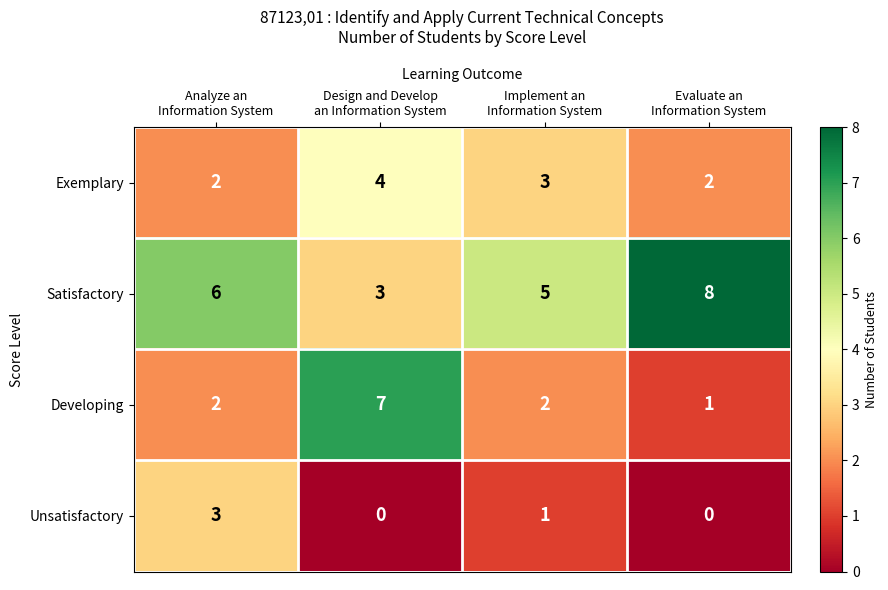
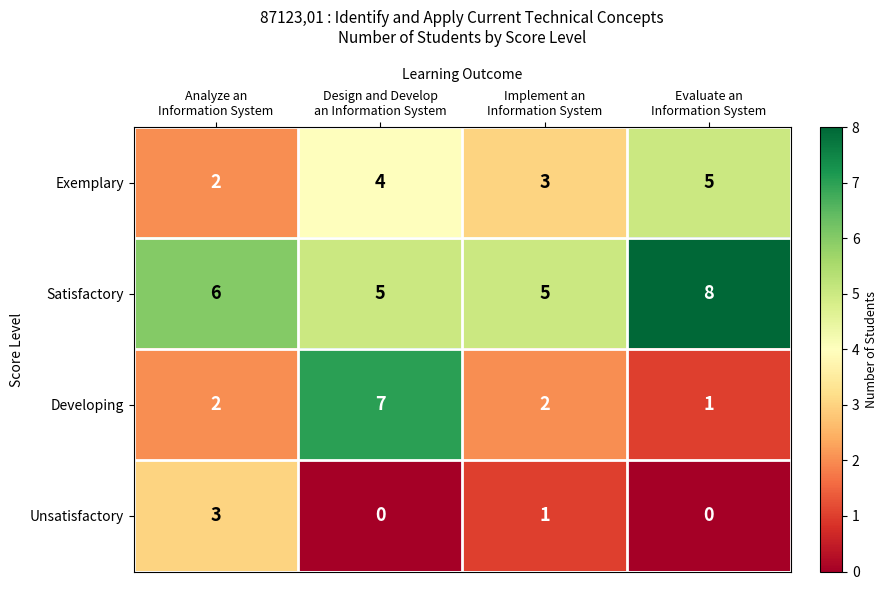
  {
    "Exemplary": {
      "Analyze an Information System": 2,
      "Design and Develop an Information System": 4,
      "Implement an Information System": 3,
-     "Evaluate an Information System": 2
+     "Evaluate an Information System": 5
    },
    "Satisfactory": {
      "Analyze an Information System": 6,
-     "Design and Develop an Information System": 3,
+     "Design and Develop an Information System": 5,
      "Implement an Information System": 5,
      "Evaluate an Information System": 8
    },
    "Developing": {
      "Analyze an Information System": 2,
      "Design and Develop an Information System": 7,
      "Implement an Information System": 2,
      "Evaluate an Information System": 1
    },
    "Unsatisfactory": {
      "Analyze an Information System": 3,
      "Design and Develop an Information System": 0,
      "Implement an Information System": 1,
      "Evaluate an Information System": 0
    }
  }
